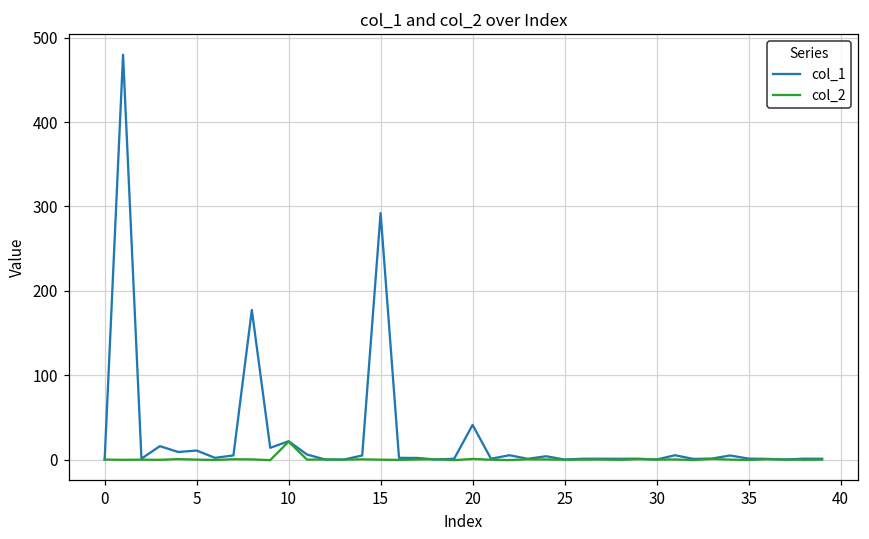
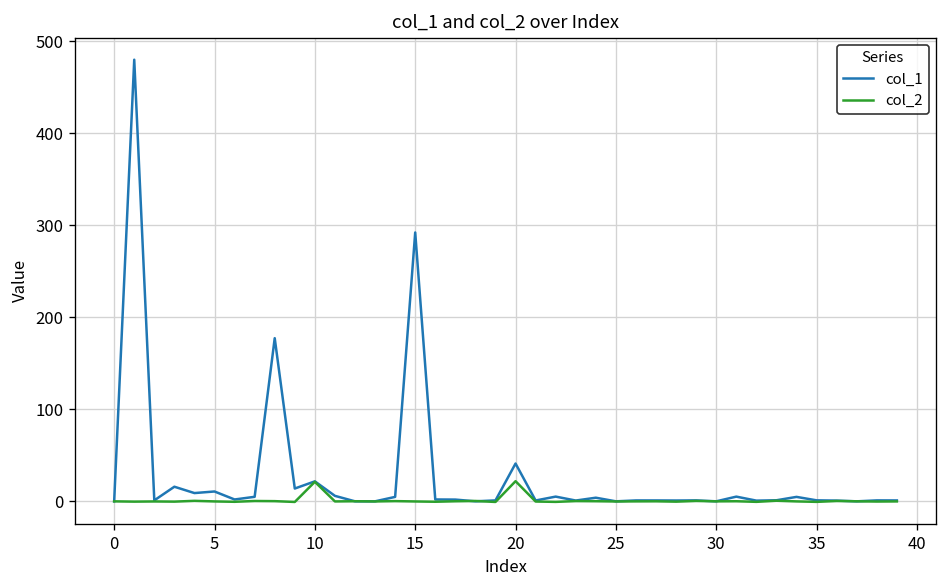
  {
    "col_1": {
      "5": 10,
      "15": 290,
      "20": 40
    },
    "col_2": {
      "5": 0,
      "15": 0,
-     "20": 0
+     "20": 20
    }
  }
